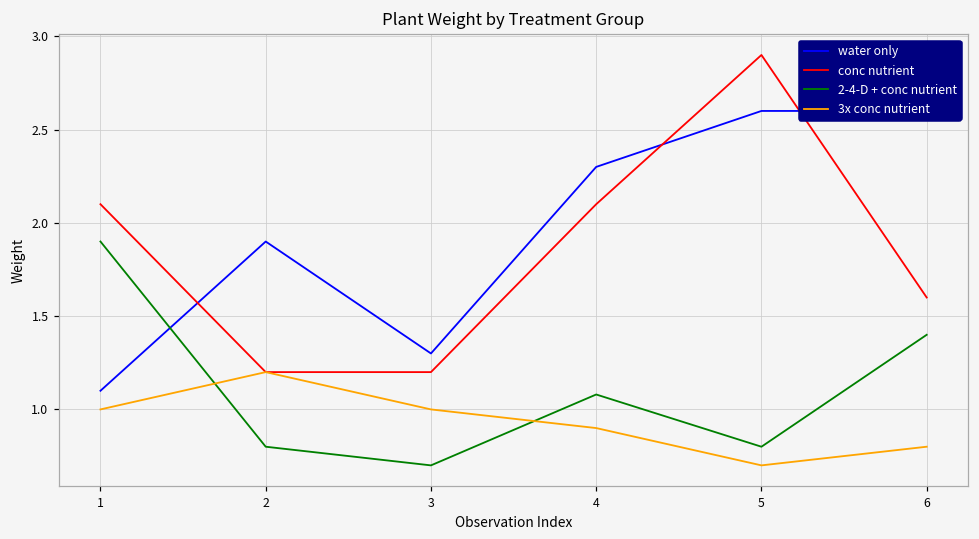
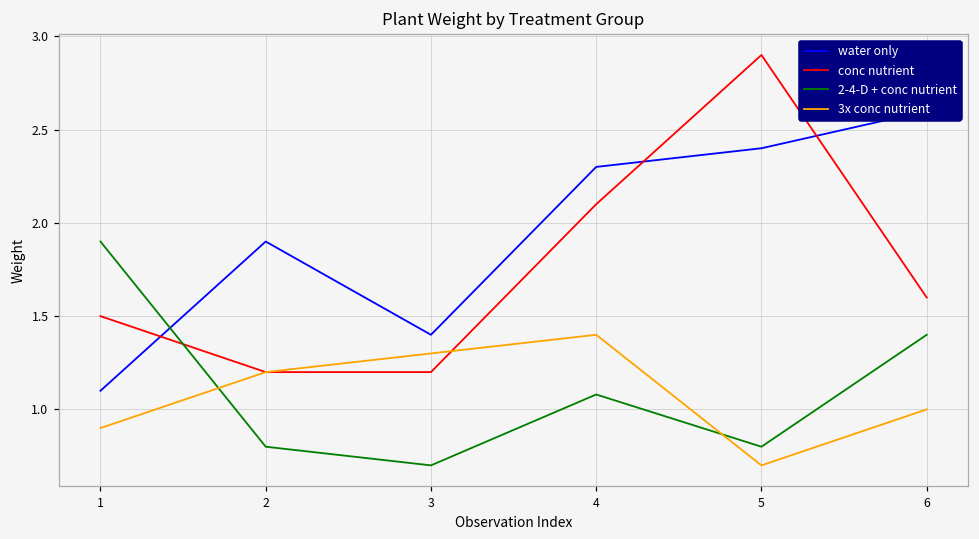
  {
    "water only": {
      "1": 1.1,
      "2": 1.9,
-     "3": 1.3,
+     "3": 1.4,
      "4": 2.3,
-     "5": 2.6
+     "5": 2.4
    },
    "conc nutrient": {
-     "1": 2.1,
+     "1": 1.5,
      "3": 1.2,
      "4": 2.1,
      "5": 2.9,
      "6": 1.6
    },
    "2-4-D + conc nutrient": {
      "1": 1.9,
      "2": 0.8,
      "3": 0.7,
      "4": 1.08,
      "5": 0.8,
      "6": 1.4
    },
    "3x conc nutrient": {
-     "1": 1.0,
-     "3": 1.0,
-     "4": 0.9,
+     "1": 0.9,
+     "3": 1.3,
+     "4": 1.4,
      "5": 0.7,
-     "6": 0.8
+     "6": 1.0
    }
  }
